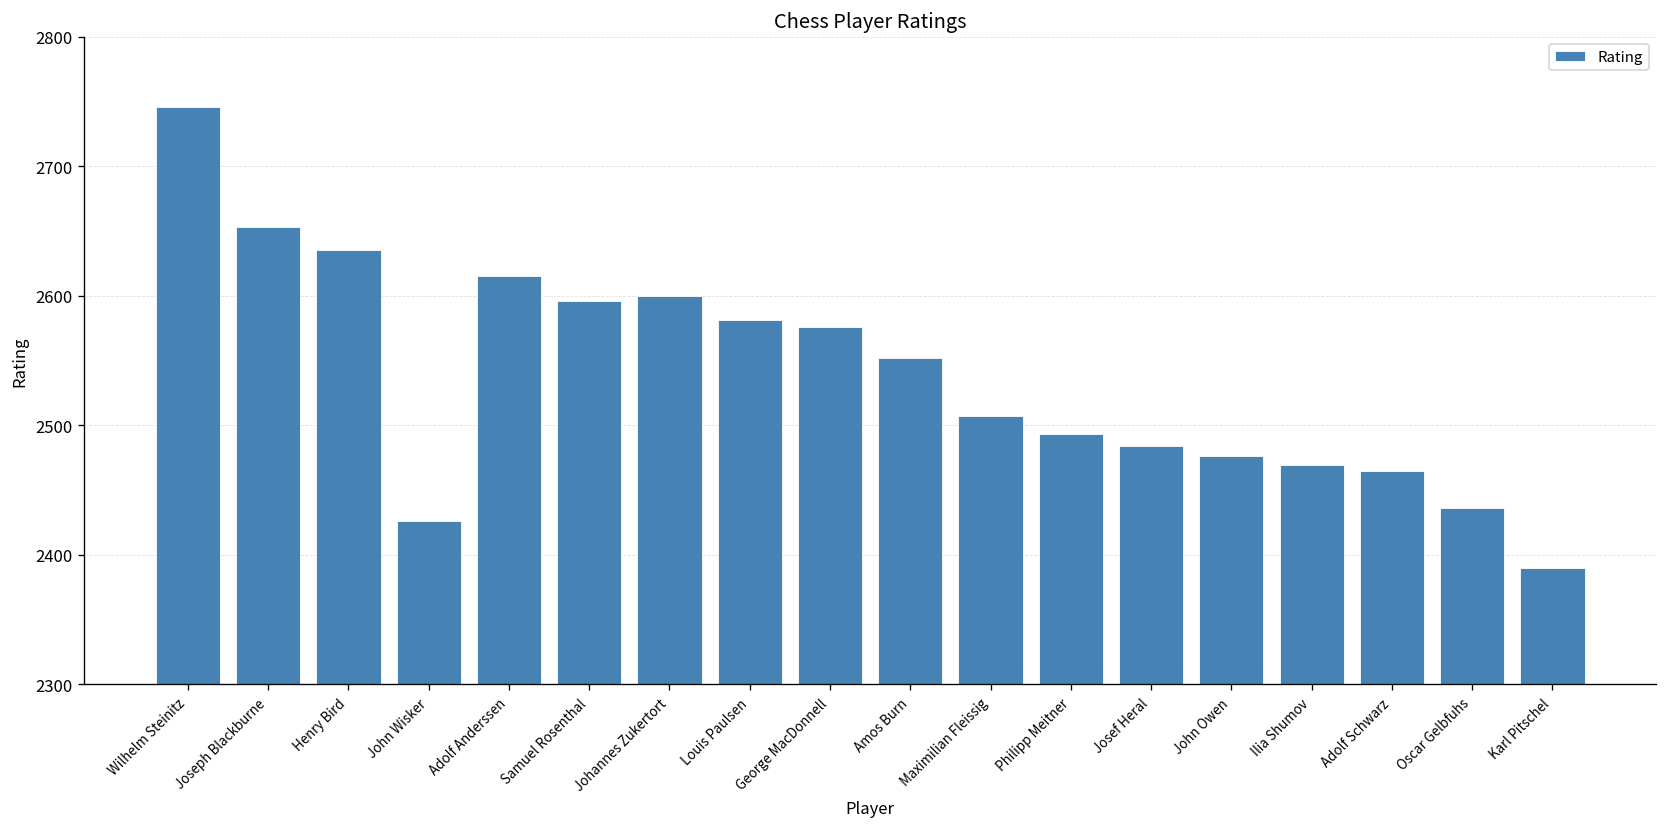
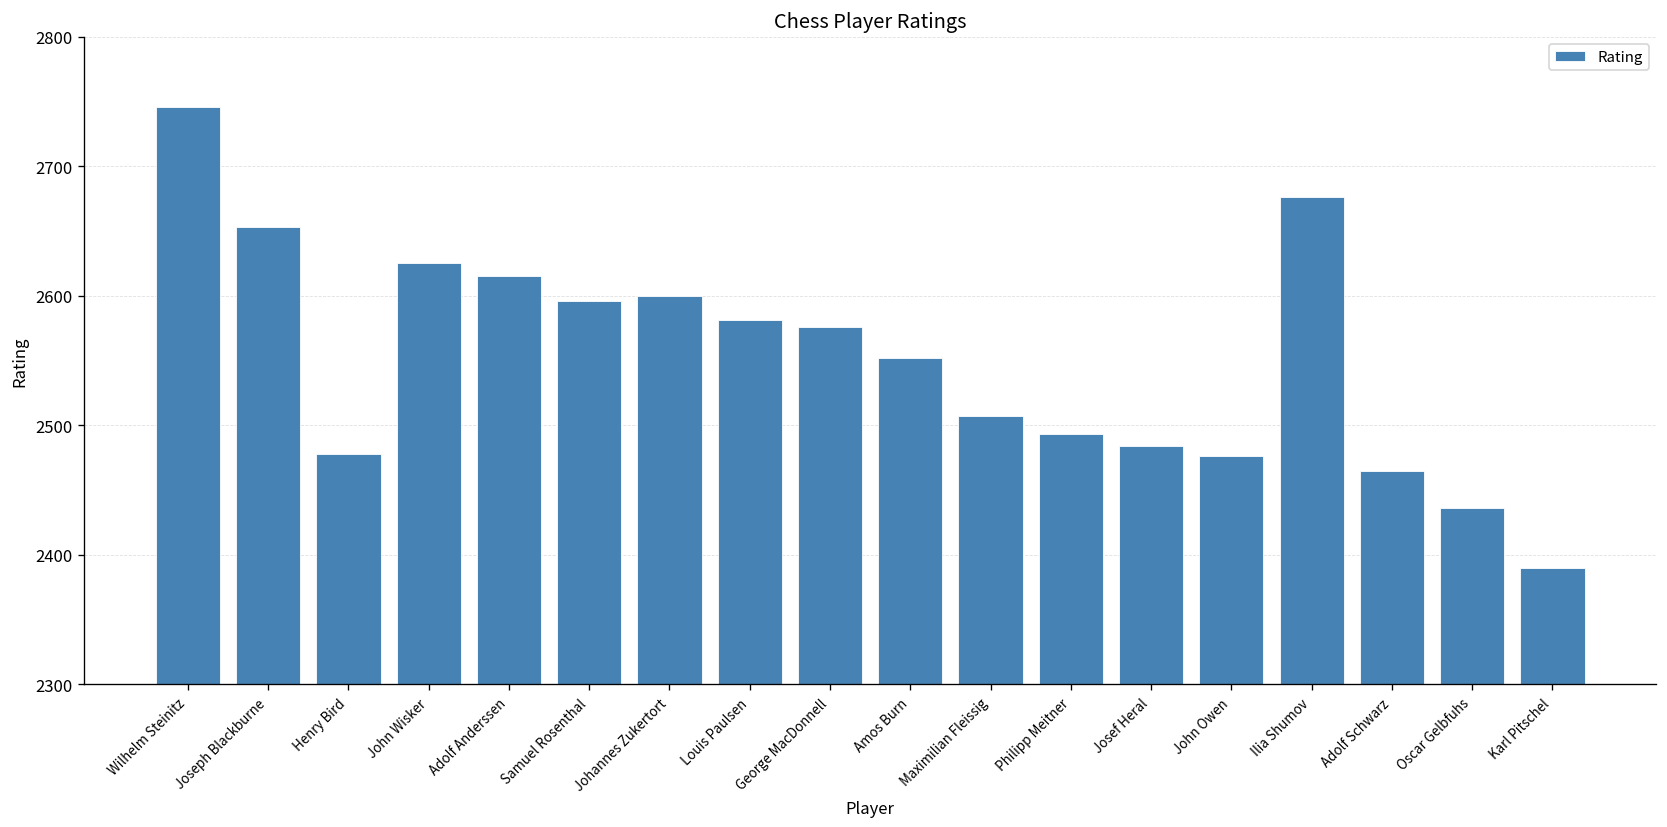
  {
    "Wilhelm Steinitz": 2746,
    "Joseph Blackburne": 2653,
-   "Henry Bird": 2635,
-   "John Wisker": 2426,
+   "Henry Bird": 2478,
+   "John Wisker": 2625,
    "Adolf Anderssen": 2615,
    "Samuel Rosenthal": 2596,
    "Johannes Zukertort": 2600,
    "Louis Paulsen": 2581,
    "George MacDonnell": 2576,
    "Amos Burn": 2552,
    "Maximilian Fleissig": 2507,
    "Philipp Meitner": 2493,
    "Josef Heral": 2484,
    "John Owen": 2476,
-   "Ilia Shumov": 2469,
+   "Ilia Shumov": 2676,
    "Adolf Schwarz": 2465,
    "Oscar Gelbfuhs": 2436,
    "Karl Pitschel": 2390
  }
